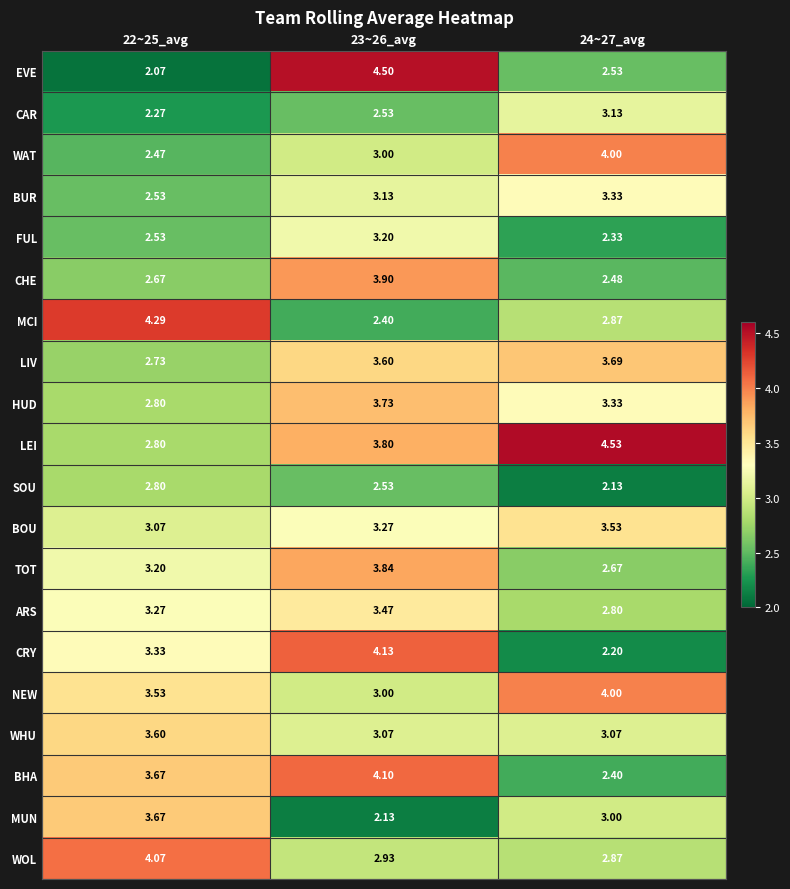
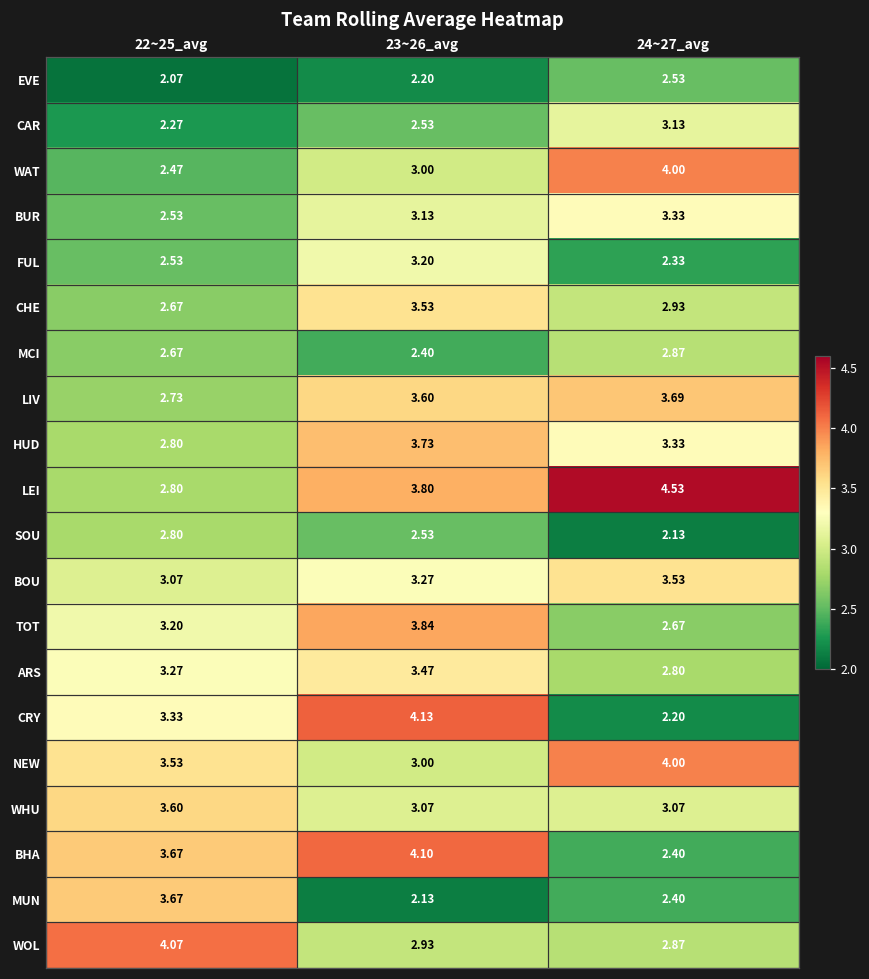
  {
    "EVE": {
      "22~25_avg": 2.07,
-     "23~26_avg": 4.50,
+     "23~26_avg": 2.20,
      "24~27_avg": 2.53
    },
    "CAR": {
      "22~25_avg": 2.27,
      "23~26_avg": 2.53,
      "24~27_avg": 3.13
    },
    "WAT": {
      "22~25_avg": 2.47,
      "23~26_avg": 3.00,
      "24~27_avg": 4.00
    },
    "BUR": {
      "22~25_avg": 2.53,
      "23~26_avg": 3.13,
      "24~27_avg": 3.33
    },
    "FUL": {
      "22~25_avg": 2.53,
      "23~26_avg": 3.20,
      "24~27_avg": 2.33
    },
    "CHE": {
      "22~25_avg": 2.67,
-     "23~26_avg": 3.90,
-     "24~27_avg": 2.48
+     "23~26_avg": 3.53,
+     "24~27_avg": 2.93
    },
    "MCI": {
-     "22~25_avg": 4.29,
+     "22~25_avg": 2.67,
      "23~26_avg": 2.40,
      "24~27_avg": 2.87
    },
    "LIV": {
      "22~25_avg": 2.73,
      "23~26_avg": 3.60,
      "24~27_avg": 3.69
    },
    "HUD": {
      "22~25_avg": 2.80,
      "23~26_avg": 3.73,
      "24~27_avg": 3.33
    },
    "LEI": {
      "22~25_avg": 2.80,
      "23~26_avg": 3.80,
      "24~27_avg": 4.53
    },
    "SOU": {
      "22~25_avg": 2.80,
      "23~26_avg": 2.53,
      "24~27_avg": 2.13
    },
    "BOU": {
      "22~25_avg": 3.07,
      "23~26_avg": 3.27,
      "24~27_avg": 3.53
    },
    "TOT": {
      "22~25_avg": 3.20,
      "23~26_avg": 3.84,
      "24~27_avg": 2.67
    },
    "ARS": {
      "22~25_avg": 3.27,
      "23~26_avg": 3.47,
      "24~27_avg": 2.80
    },
    "CRY": {
      "22~25_avg": 3.33,
      "23~26_avg": 4.13,
      "24~27_avg": 2.20
    },
    "NEW": {
      "22~25_avg": 3.53,
      "23~26_avg": 3.00,
      "24~27_avg": 4.00
    },
    "WHU": {
      "22~25_avg": 3.60,
      "23~26_avg": 3.07,
      "24~27_avg": 3.07
    },
    "BHA": {
      "22~25_avg": 3.67,
      "23~26_avg": 4.10,
      "24~27_avg": 2.40
    },
    "MUN": {
      "22~25_avg": 3.67,
      "23~26_avg": 2.13,
-     "24~27_avg": 3.00
+     "24~27_avg": 2.40
    },
    "WOL": {
      "22~25_avg": 4.07,
      "23~26_avg": 2.93,
      "24~27_avg": 2.87
    }
  }
